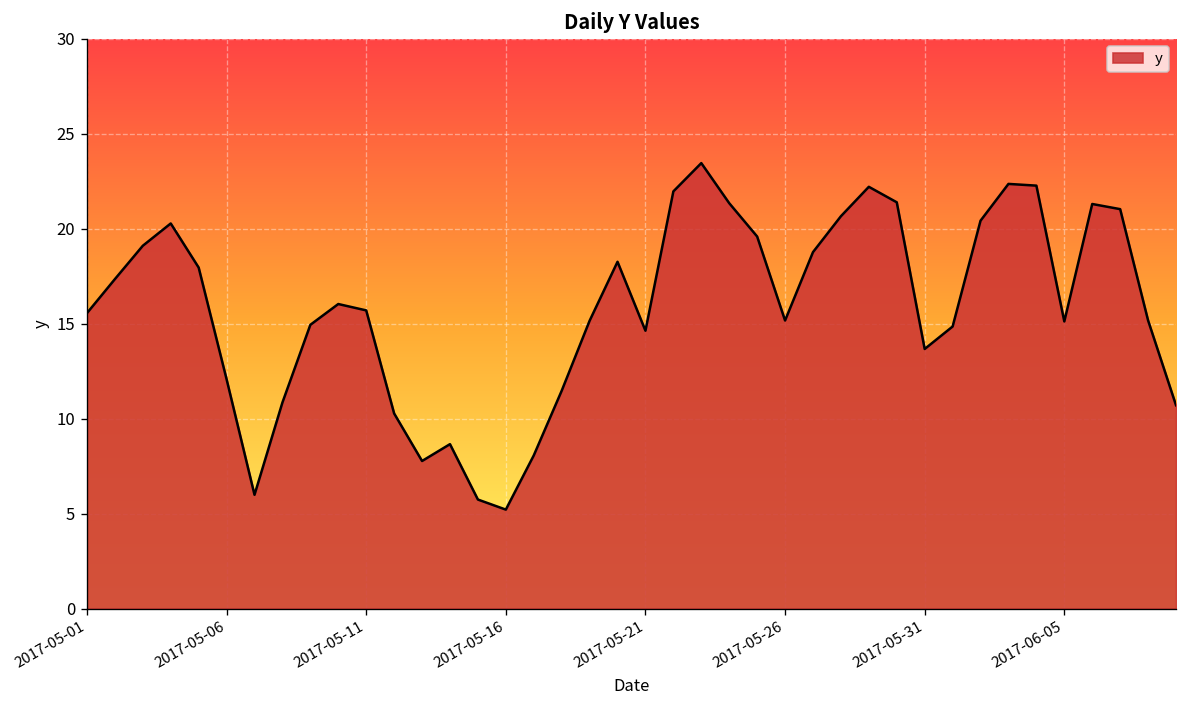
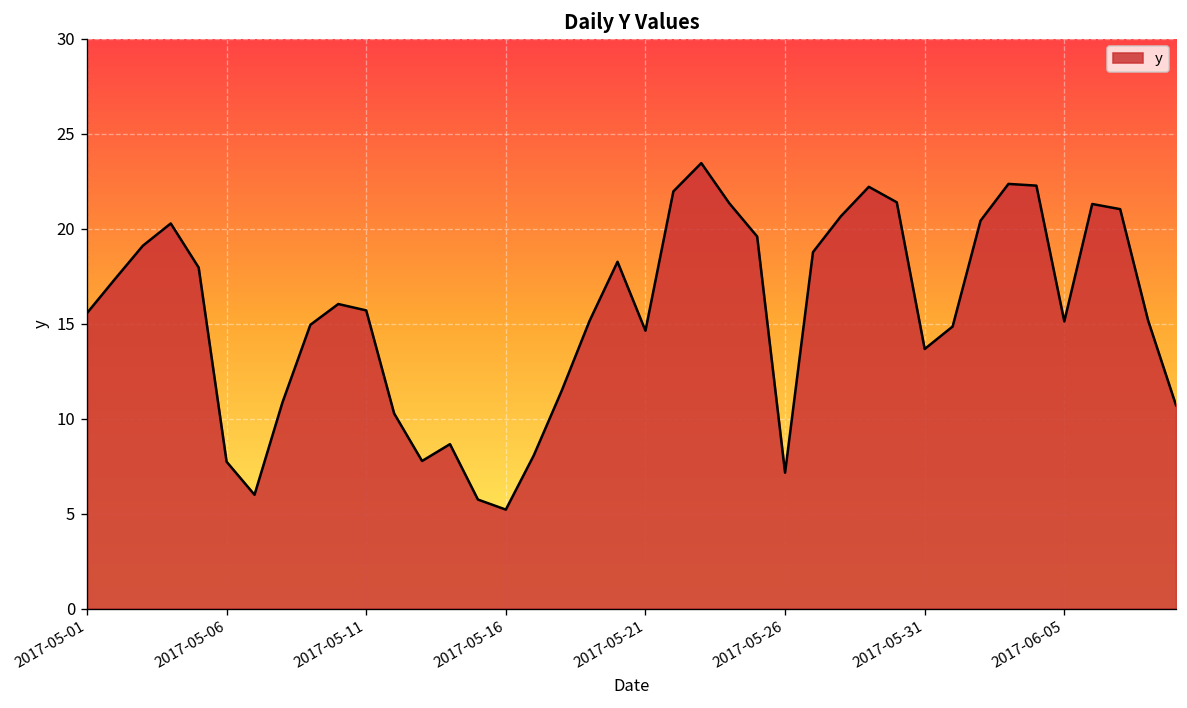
  {
    "2017-05-01": 15.6,
-   "2017-05-06": 12.1,
+   "2017-05-06": 7.7,
    "2017-05-11": 15.7,
    "2017-05-16": 5.2,
    "2017-05-21": 14.6,
-   "2017-05-26": 15.2,
+   "2017-05-26": 7.2,
    "2017-05-31": 13.7,
    "2017-06-05": 15.1
  }
